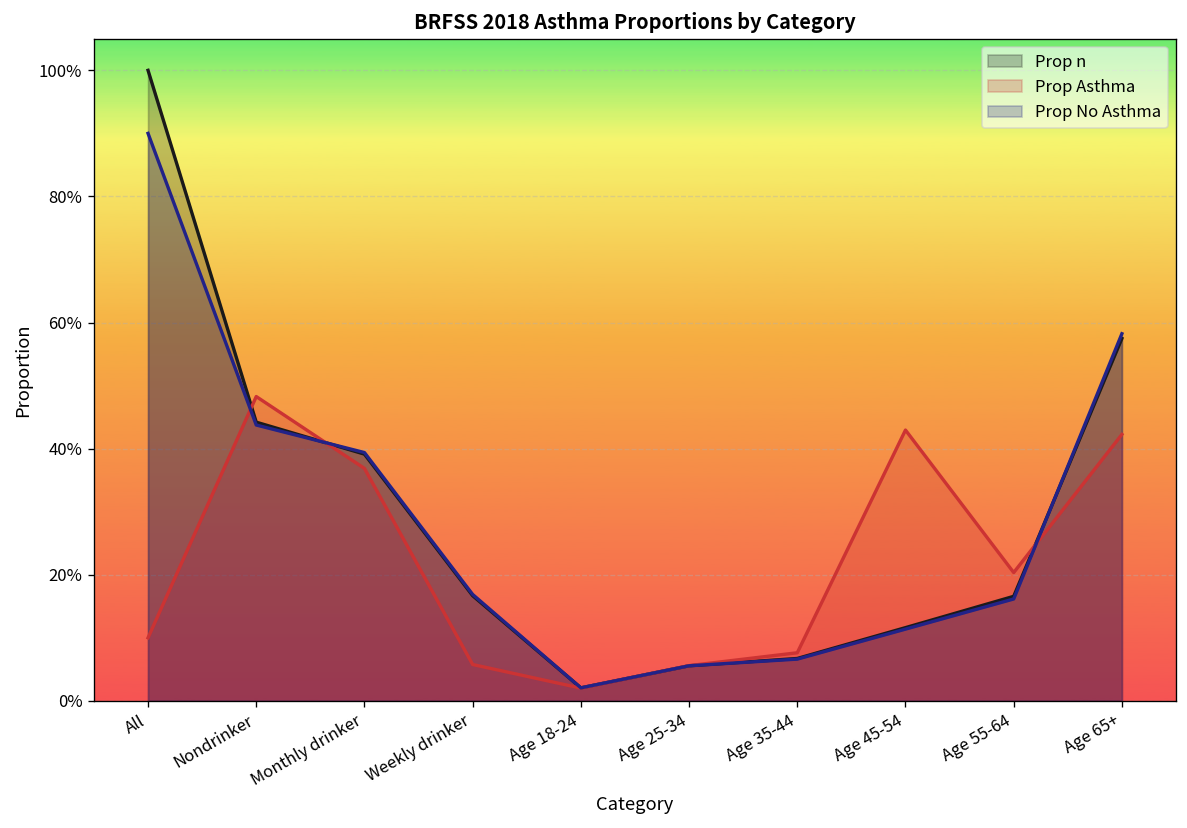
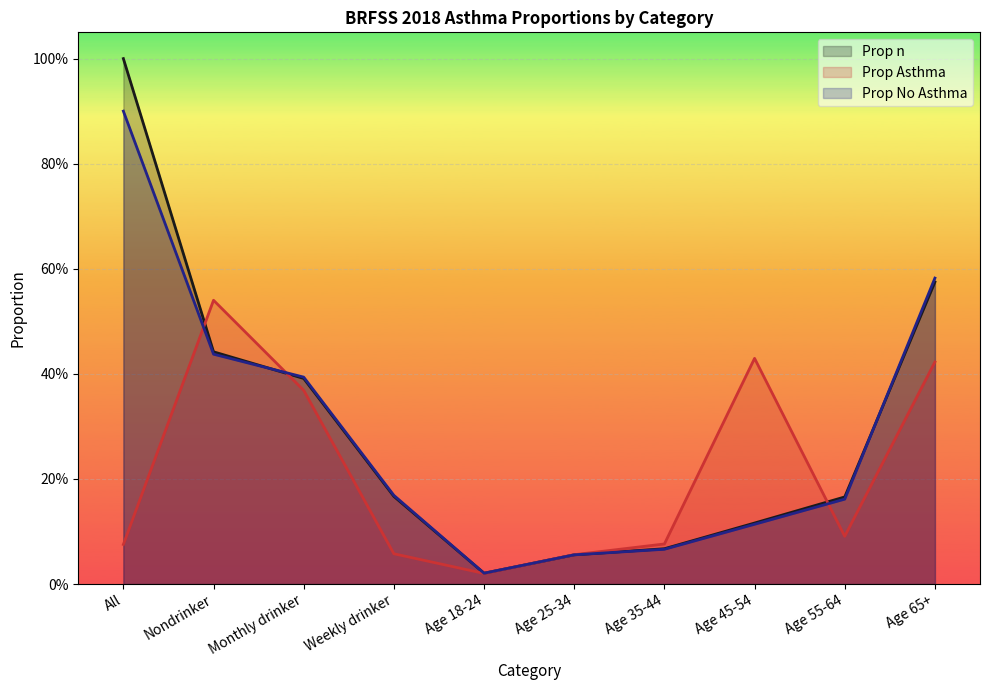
  {
    "Prop Asthma": {
-     "All": "10%",
-     "Nondrinker": "48%",
+     "All": "8%",
+     "Nondrinker": "54%",
      "Monthly drinker": "37%",
      "Weekly drinker": "6%",
      "Age 35-44": "8%",
      "Age 45-54": "43%",
-     "Age 55-64": "20%",
+     "Age 55-64": "9%",
      "Age 65+": "42%"
    }
  }
